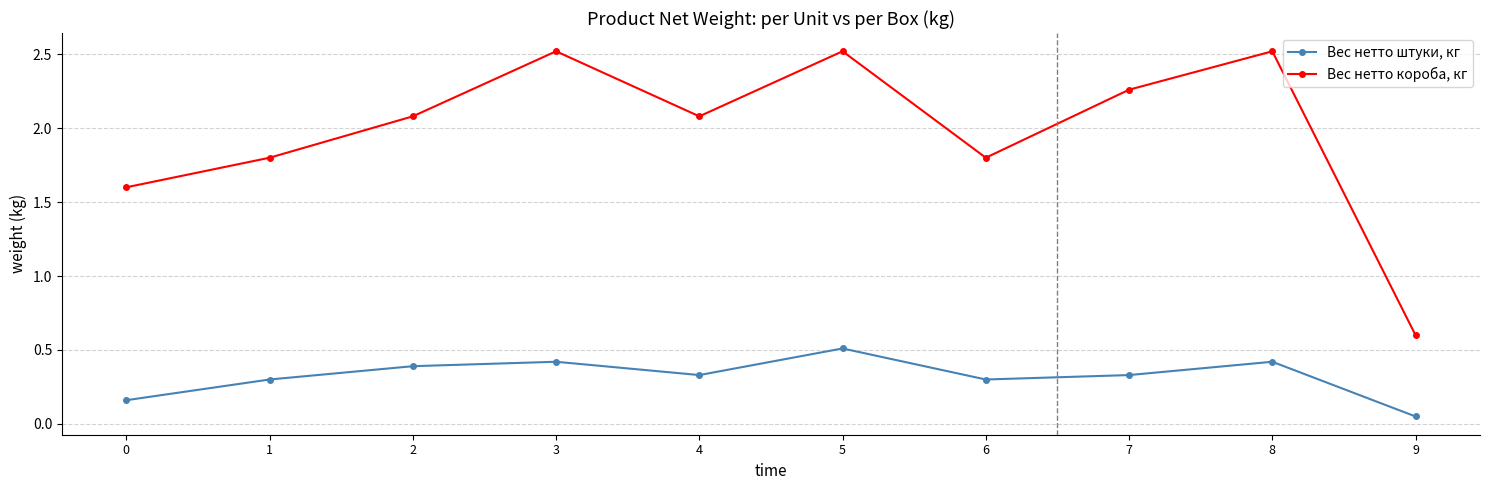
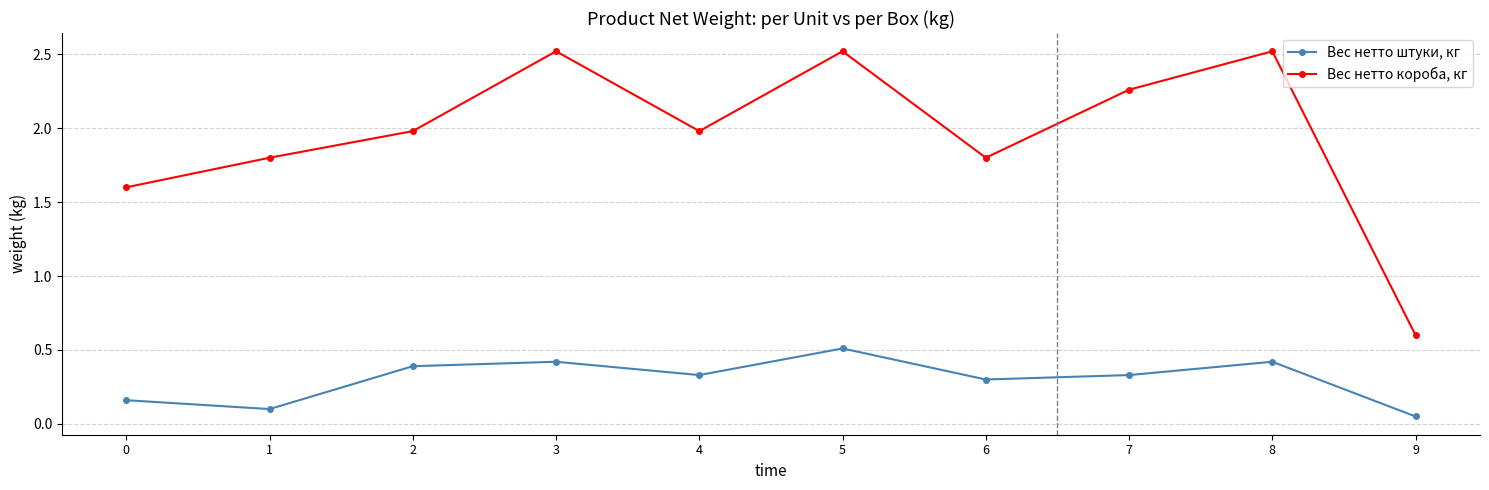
  {
    "Вес нетто штуки, кг": {
      "0": 0.16,
-     "1": 0.3,
+     "1": 0.1,
      "2": 0.4,
      "3": 0.42,
      "4": 0.33,
      "5": 0.5,
      "6": 0.3,
      "7": 0.33,
      "8": 0.42,
      "9": 0.05
    },
    "Вес нетто короба, кг": {
      "0": 1.60,
      "1": 1.80,
-     "2": 2.08,
+     "2": 1.98,
      "3": 2.52,
-     "4": 2.08,
+     "4": 1.98,
      "5": 2.52,
      "6": 1.80,
      "7": 2.26,
      "8": 2.52,
      "9": 0.60
    }
  }
